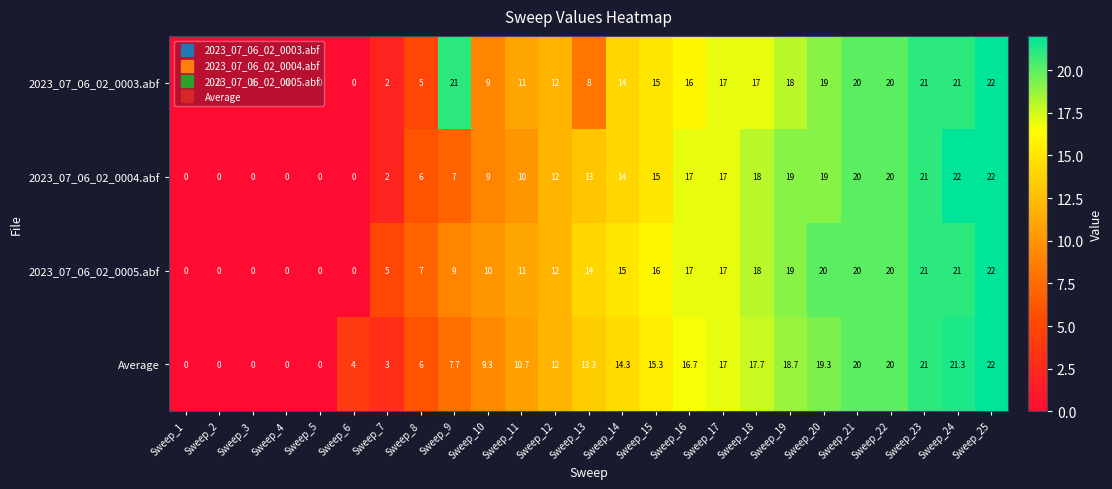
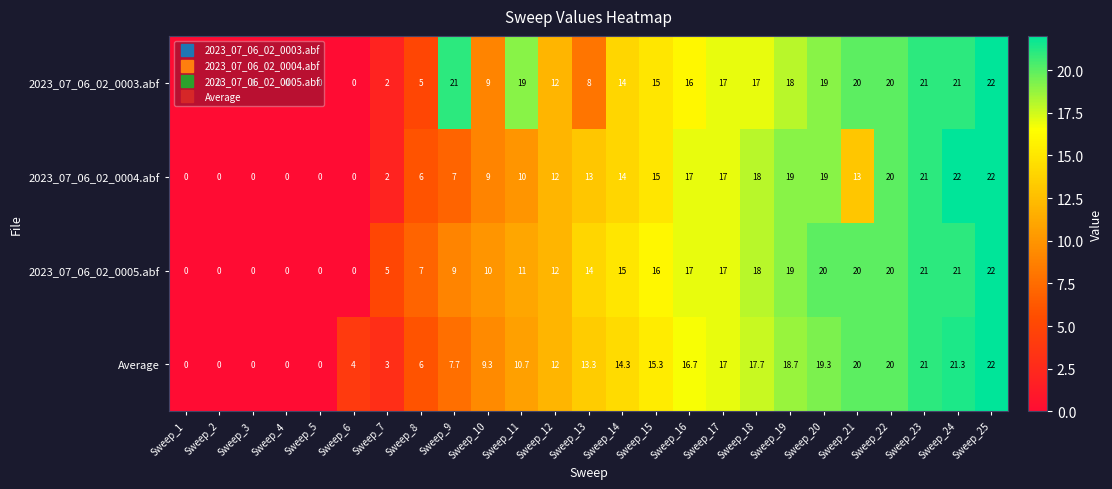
  {
    "2023_07_06_02_0003.abf": {
      "Sweep_6": 0,
      "Sweep_7": 2,
      "Sweep_8": 5,
      "Sweep_9": 21,
      "Sweep_10": 9,
-     "Sweep_11": 11,
+     "Sweep_11": 19,
      "Sweep_12": 12,
      "Sweep_13": 8,
      "Sweep_14": 14,
      "Sweep_15": 15,
      "Sweep_16": 16,
      "Sweep_17": 17,
      "Sweep_18": 17,
      "Sweep_19": 18,
      "Sweep_20": 19,
      "Sweep_21": 20,
      "Sweep_22": 20,
      "Sweep_23": 21,
      "Sweep_24": 21,
      "Sweep_25": 22
    },
    "2023_07_06_02_0004.abf": {
      "Sweep_1": 0,
      "Sweep_2": 0,
      "Sweep_3": 0,
      "Sweep_4": 0,
      "Sweep_5": 0,
      "Sweep_6": 0,
      "Sweep_7": 2,
      "Sweep_8": 6,
      "Sweep_9": 7,
      "Sweep_10": 9,
      "Sweep_11": 10,
      "Sweep_12": 12,
      "Sweep_13": 13,
      "Sweep_14": 14,
      "Sweep_15": 15,
      "Sweep_16": 17,
      "Sweep_17": 17,
      "Sweep_18": 18,
      "Sweep_19": 19,
      "Sweep_20": 19,
-     "Sweep_21": 20,
+     "Sweep_21": 13,
      "Sweep_22": 20,
      "Sweep_23": 21,
      "Sweep_24": 22,
      "Sweep_25": 22
    },
    "2023_07_06_02_0005.abf": {
      "Sweep_1": 0,
      "Sweep_2": 0,
      "Sweep_3": 0,
      "Sweep_4": 0,
      "Sweep_5": 0,
      "Sweep_6": 0,
      "Sweep_7": 5,
      "Sweep_8": 7,
      "Sweep_9": 9,
      "Sweep_10": 10,
      "Sweep_11": 11,
      "Sweep_12": 12,
      "Sweep_13": 14,
      "Sweep_14": 15,
      "Sweep_15": 16,
      "Sweep_16": 17,
      "Sweep_17": 17,
      "Sweep_18": 18,
      "Sweep_19": 19,
      "Sweep_20": 20,
      "Sweep_21": 20,
      "Sweep_22": 20,
      "Sweep_23": 21,
      "Sweep_24": 21,
      "Sweep_25": 22
    },
    "Average": {
      "Sweep_1": 0,
      "Sweep_2": 0,
      "Sweep_3": 0,
      "Sweep_4": 0,
      "Sweep_5": 0,
      "Sweep_6": 4,
      "Sweep_7": 3,
      "Sweep_8": 6,
      "Sweep_9": 7.7,
      "Sweep_10": 9.3,
      "Sweep_11": 10.7,
      "Sweep_12": 12,
      "Sweep_13": 13.3,
      "Sweep_14": 14.3,
      "Sweep_15": 15.3,
      "Sweep_16": 16.7,
      "Sweep_17": 17,
      "Sweep_18": 17.7,
      "Sweep_19": 18.7,
      "Sweep_20": 19.3,
      "Sweep_21": 20,
      "Sweep_22": 20,
      "Sweep_23": 21,
      "Sweep_24": 21.3,
      "Sweep_25": 22
    }
  }
